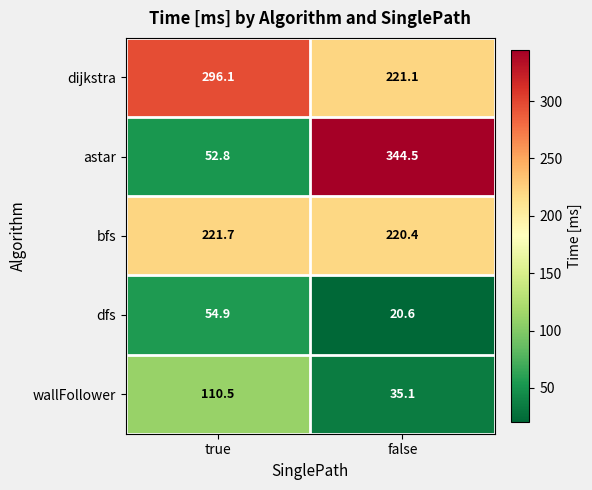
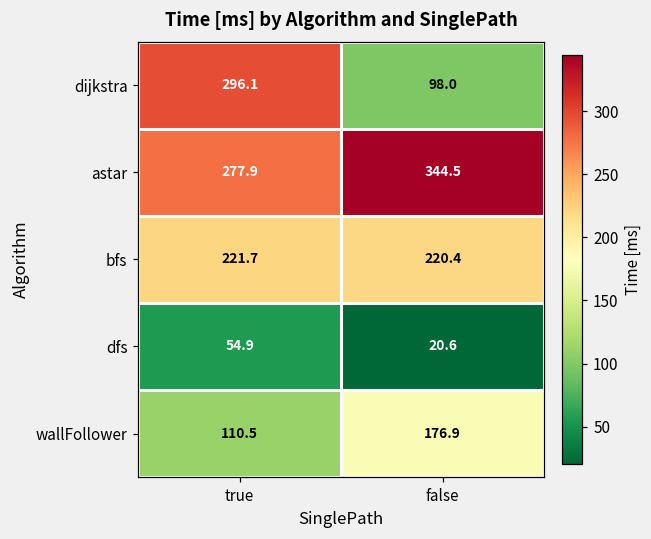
  {
    "dijkstra": {
      "true": 296.1,
-     "false": 221.1
+     "false": 98.0
    },
    "astar": {
-     "true": 52.8,
+     "true": 277.9,
      "false": 344.5
    },
    "bfs": {
      "true": 221.7,
      "false": 220.4
    },
    "dfs": {
      "true": 54.9,
      "false": 20.6
    },
    "wallFollower": {
      "true": 110.5,
-     "false": 35.1
+     "false": 176.9
    }
  }
